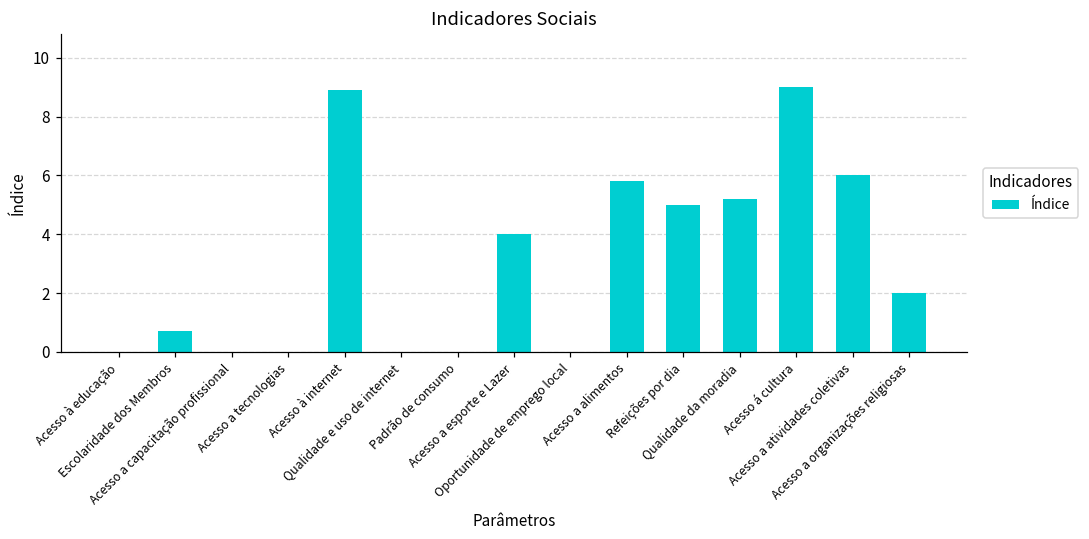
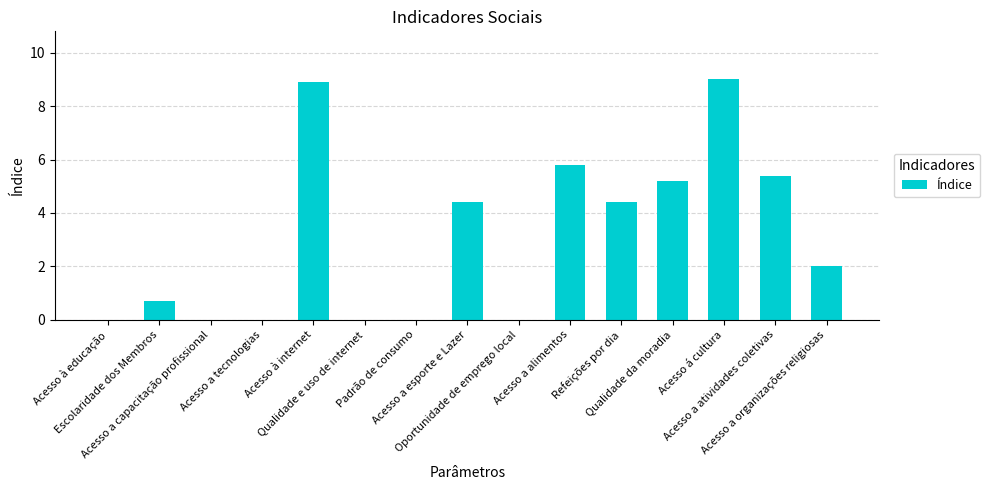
  {
    "Acesso à educação": 0.0,
    "Escolaridade dos Membros": 0.7,
    "Acesso a capacitação profissional": 0.0,
    "Acesso a tecnologias": 0.0,
    "Acesso à internet": 8.9,
    "Qualidade e uso de internet": 0.0,
    "Padrão de consumo": 0.0,
-   "Acesso a esporte e Lazer": 4.0,
+   "Acesso a esporte e Lazer": 4.4,
    "Oportunidade de emprego local": 0.0,
    "Acesso a alimentos": 5.8,
-   "Refeições por dia": 5.0,
+   "Refeições por dia": 4.4,
    "Qualidade da moradia": 5.2,
    "Acesso á cultura": 9.0,
-   "Acesso a atividades coletivas": 6.0,
+   "Acesso a atividades coletivas": 5.4,
    "Acesso a organizações religiosas": 2.0
  }
